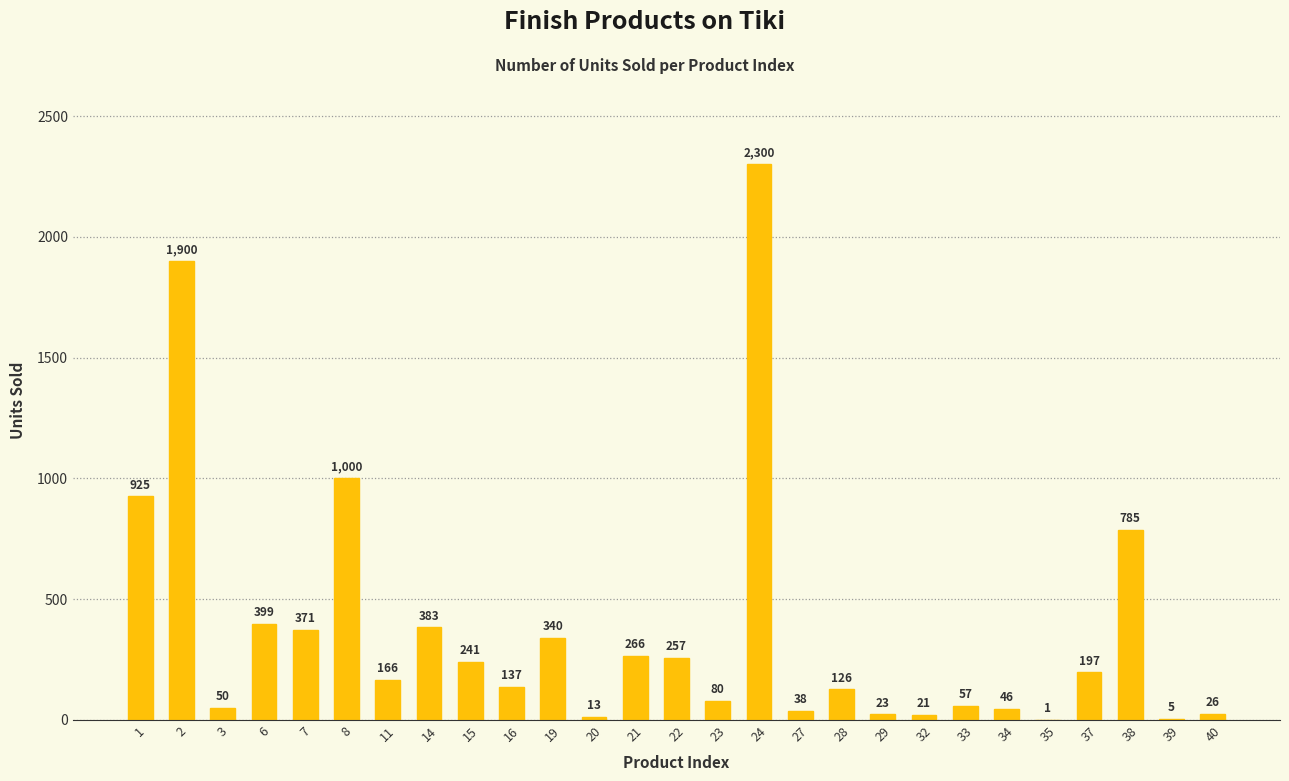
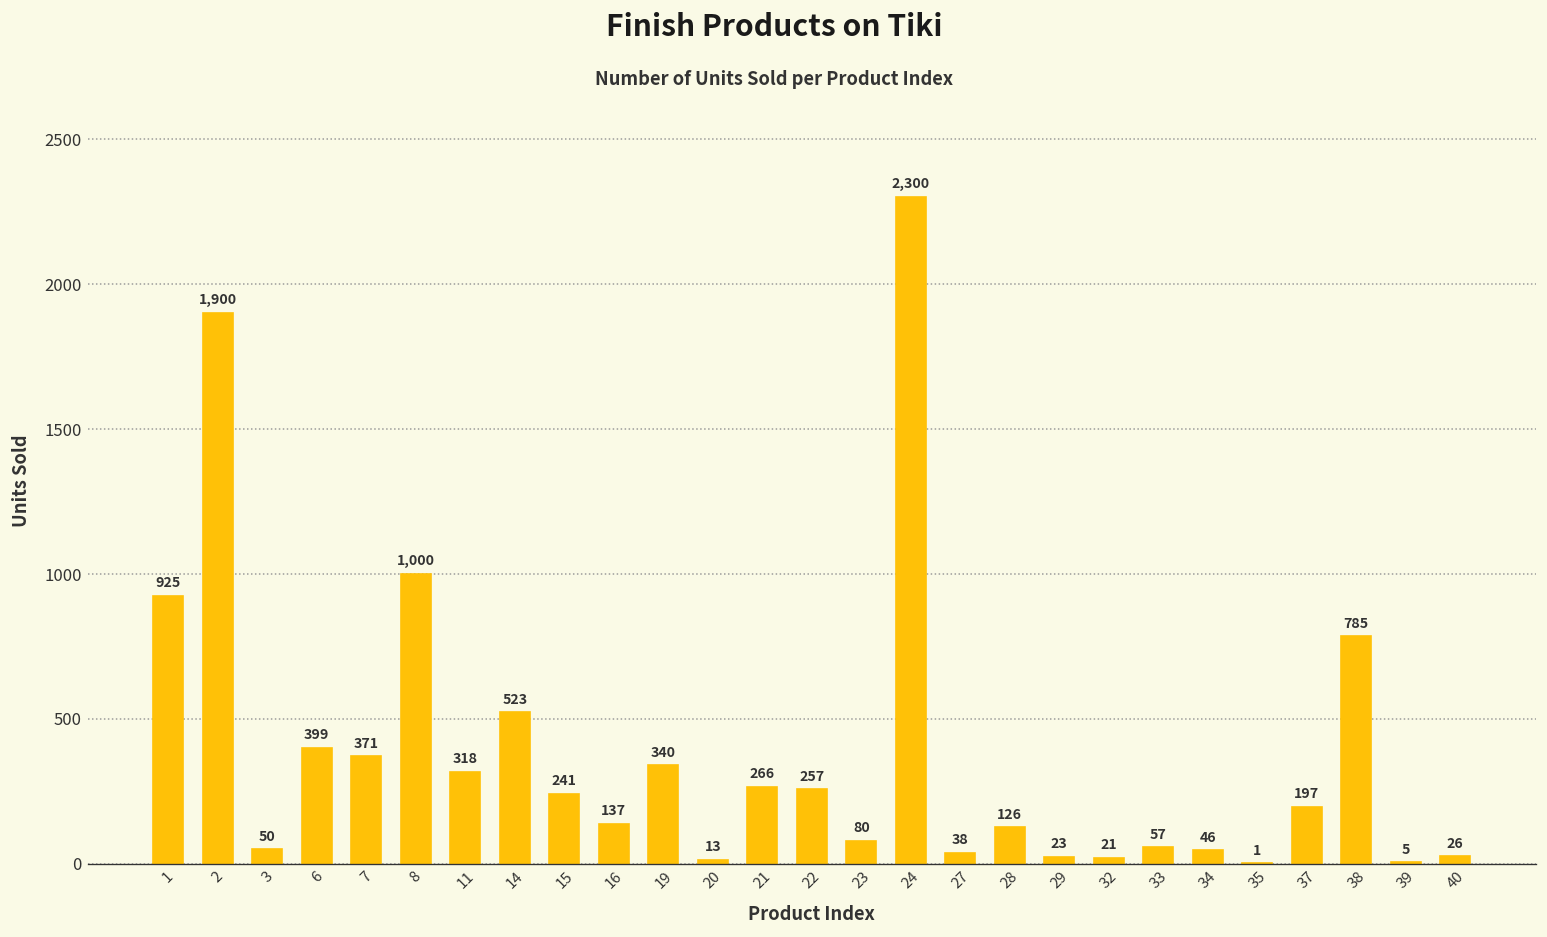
  {
    "1": "925",
    "2": "1,900",
    "3": "50",
    "6": "399",
    "7": "371",
    "8": "1,000",
-   "11": "166",
-   "14": "383",
+   "11": "318",
+   "14": "523",
    "15": "241",
    "16": "137",
    "19": "340",
    "20": "13",
    "21": "266",
    "22": "257",
    "23": "80",
    "24": "2,300",
    "27": "38",
    "28": "126",
    "29": "23",
    "32": "21",
    "33": "57",
    "34": "46",
    "35": "1",
    "37": "197",
    "38": "785",
    "39": "5",
    "40": "26"
  }
